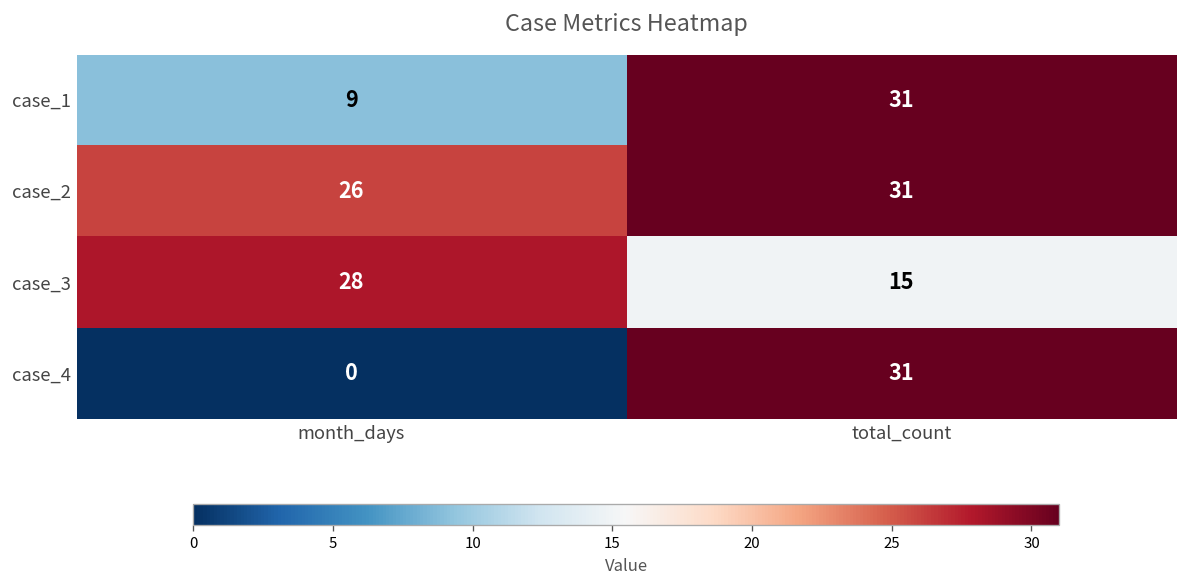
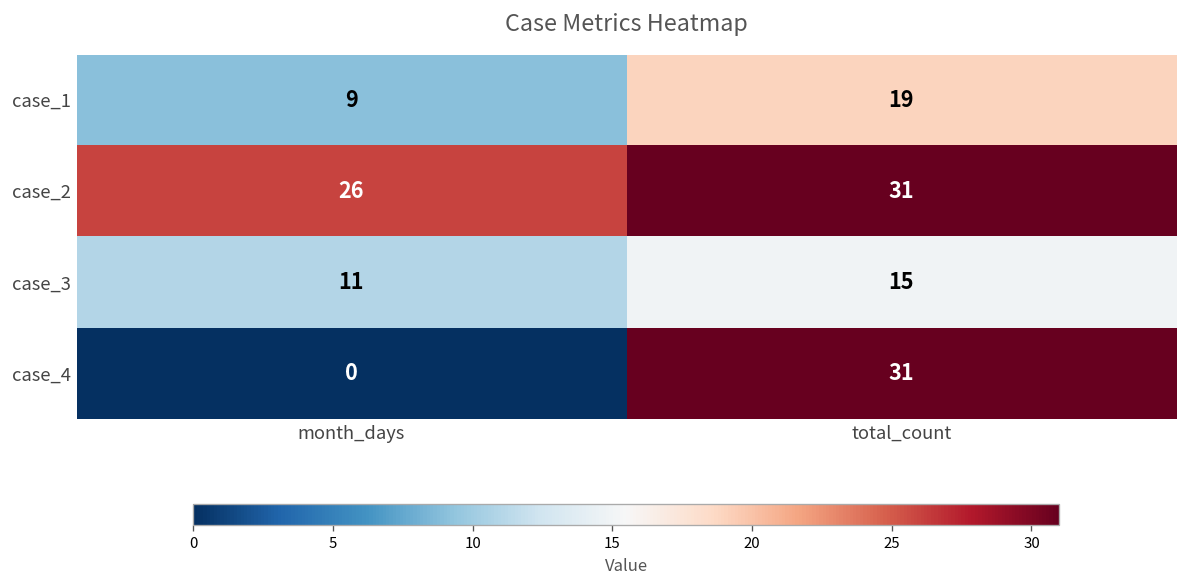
  {
    "case_1": {
      "month_days": 9,
-     "total_count": 31
+     "total_count": 19
    },
    "case_2": {
      "month_days": 26,
      "total_count": 31
    },
    "case_3": {
-     "month_days": 28,
+     "month_days": 11,
      "total_count": 15
    },
    "case_4": {
      "month_days": 0,
      "total_count": 31
    }
  }
